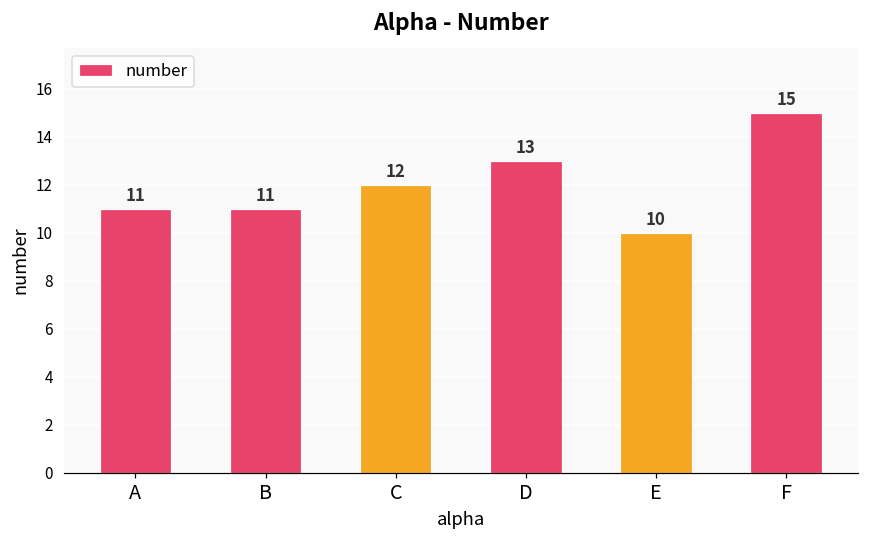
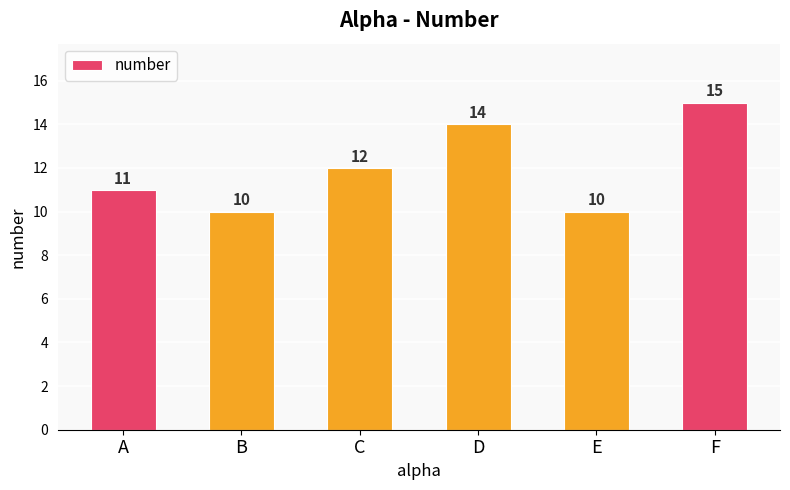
  {
    "A": 11,
-   "B": 11,
+   "B": 10,
    "C": 12,
-   "D": 13,
+   "D": 14,
    "E": 10,
    "F": 15
  }
